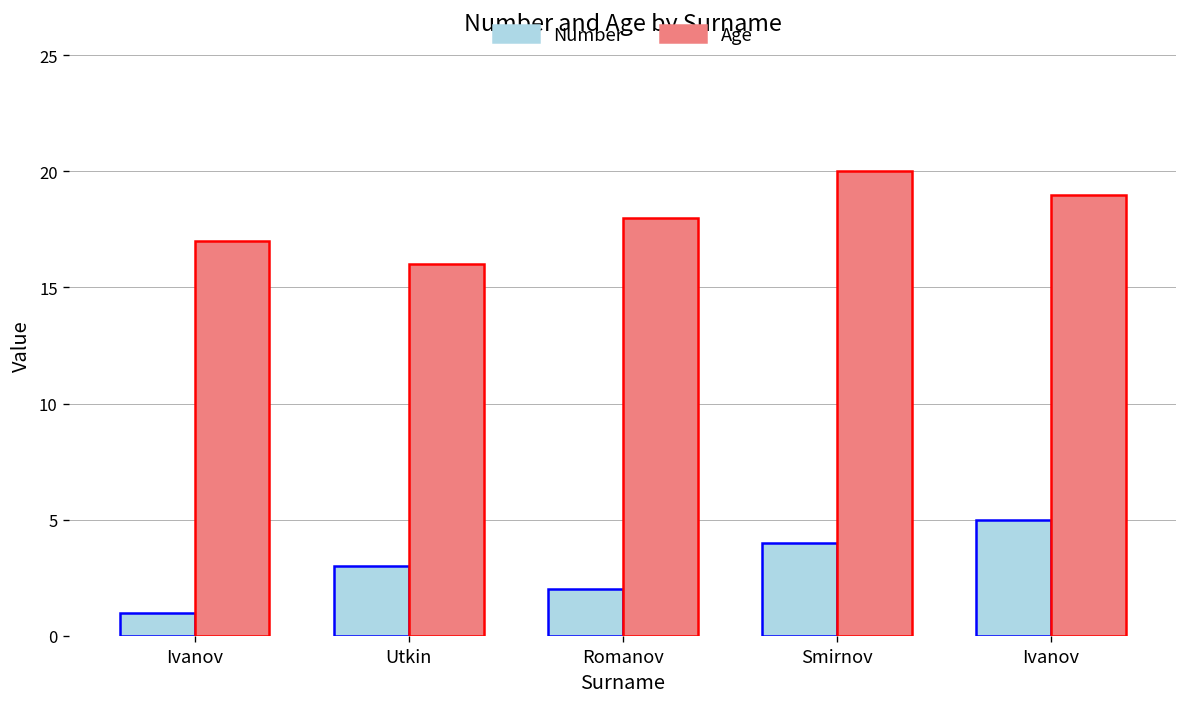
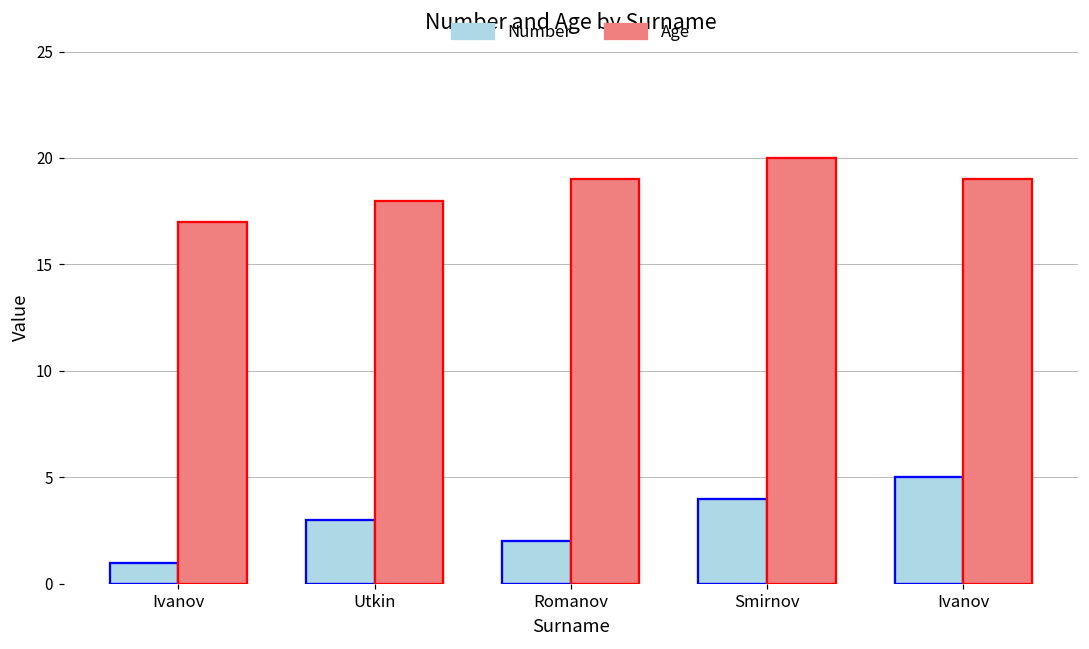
  {
    "Number": {
      "Utkin": 3,
      "Romanov": 2,
      "Smirnov": 4
    },
    "Age": {
-     "Utkin": 16,
-     "Romanov": 18,
+     "Utkin": 18,
+     "Romanov": 19,
      "Smirnov": 20
    }
  }
